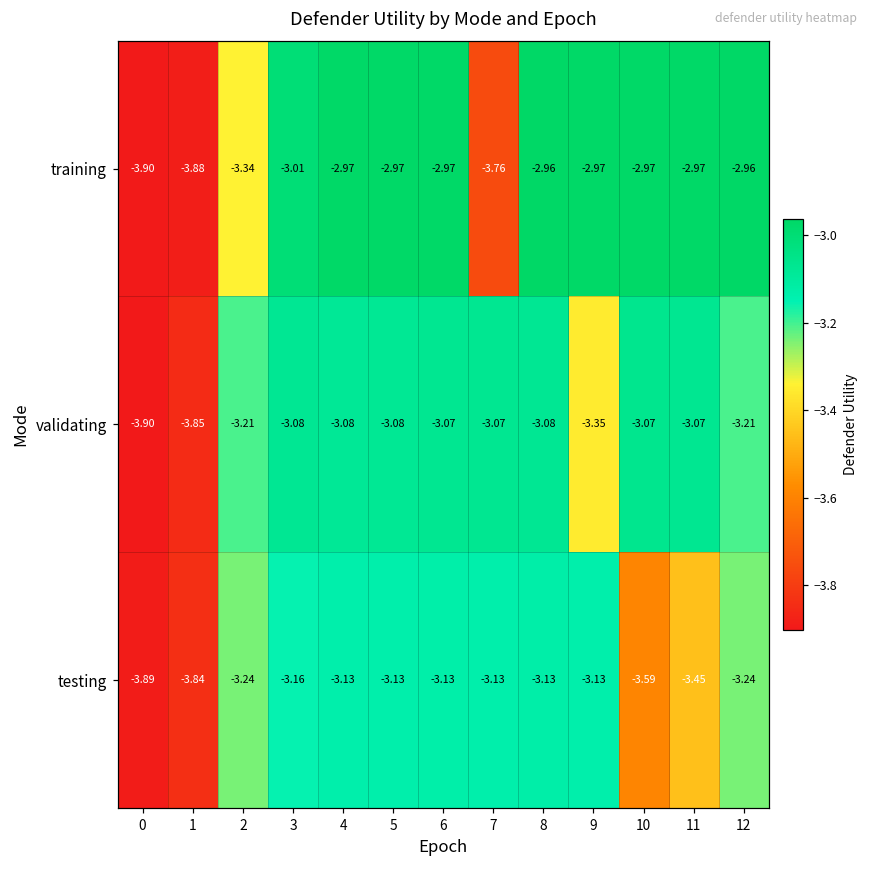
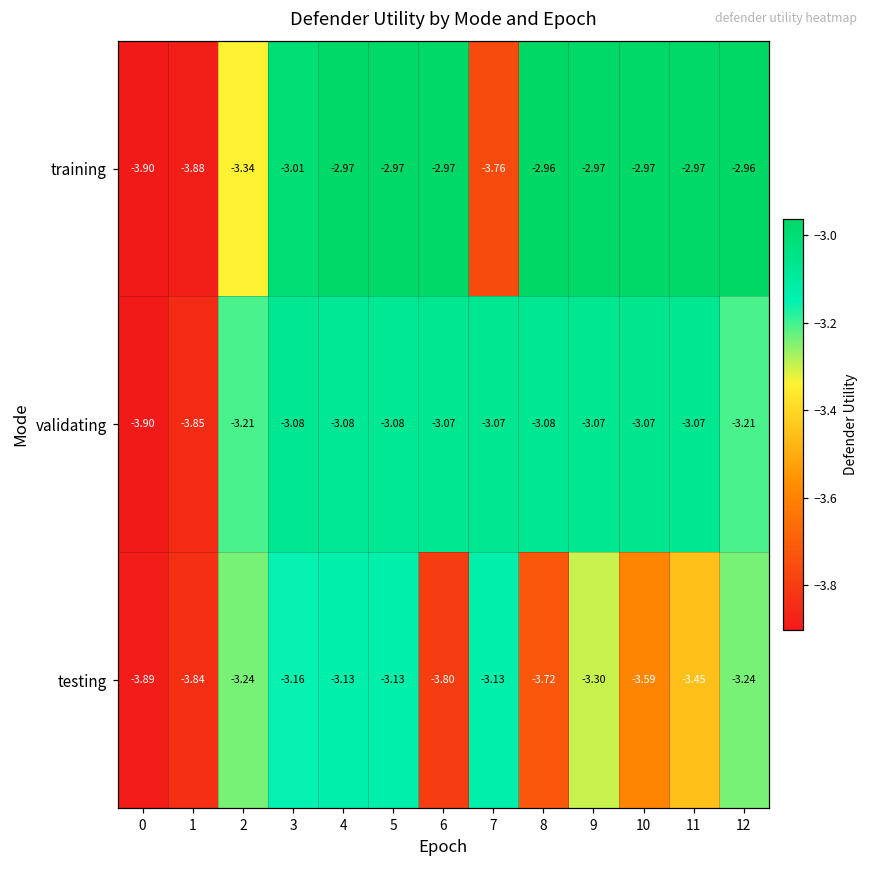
  {
    "training": {
      "0": -3.90,
      "1": -3.88,
      "2": -3.34,
      "3": -3.01,
      "4": -2.97,
      "5": -2.97,
      "6": -2.97,
      "7": -3.76,
      "8": -2.96,
      "9": -2.97,
      "10": -2.97,
      "11": -2.97,
      "12": -2.96
    },
    "validating": {
      "0": -3.90,
      "1": -3.85,
      "2": -3.21,
      "3": -3.08,
      "4": -3.08,
      "5": -3.08,
      "6": -3.07,
      "7": -3.07,
      "8": -3.08,
-     "9": -3.35,
+     "9": -3.07,
      "10": -3.07,
      "11": -3.07,
      "12": -3.21
    },
    "testing": {
      "0": -3.89,
      "1": -3.84,
      "2": -3.24,
      "3": -3.16,
      "4": -3.13,
      "5": -3.13,
-     "6": -3.13,
+     "6": -3.80,
      "7": -3.13,
-     "8": -3.13,
-     "9": -3.13,
+     "8": -3.72,
+     "9": -3.30,
      "10": -3.59,
      "11": -3.45,
      "12": -3.24
    }
  }
